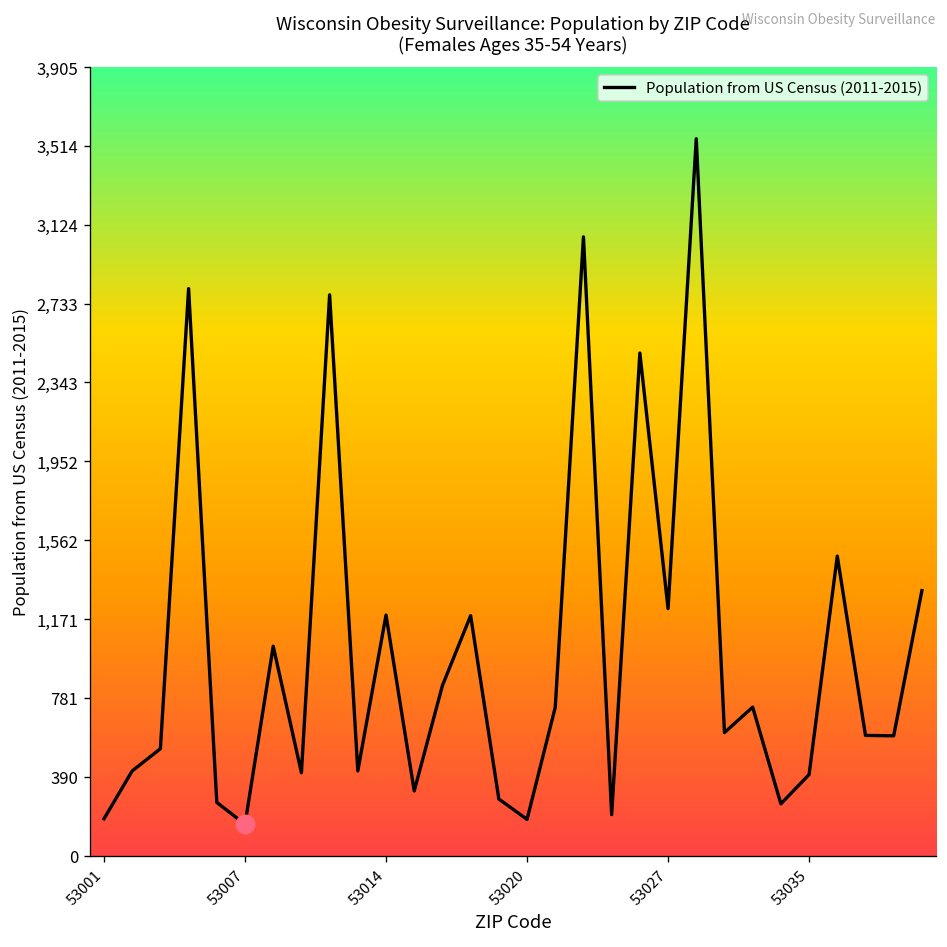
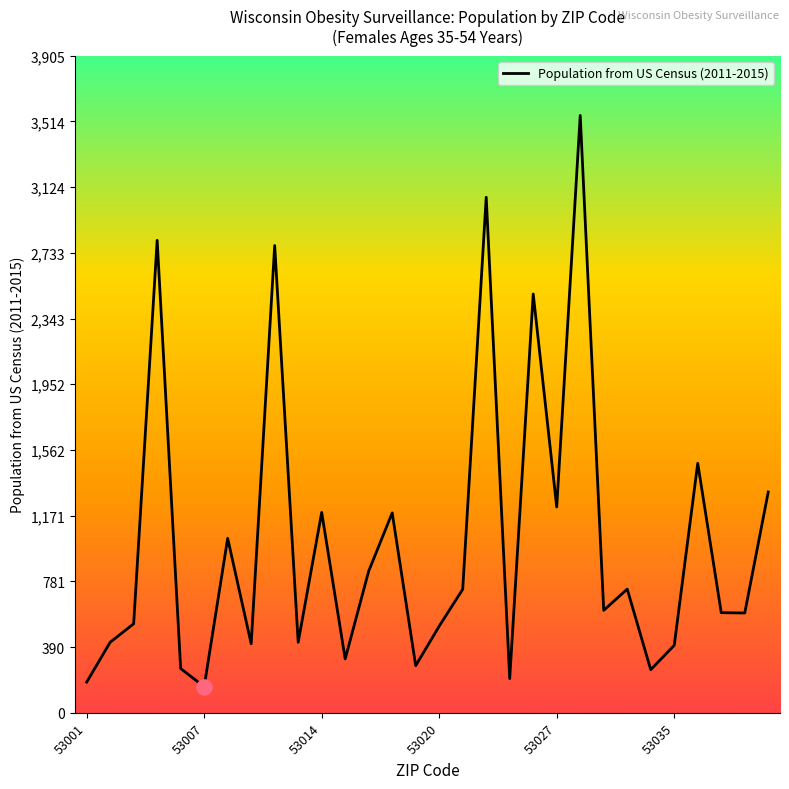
  {
    "Population from US Census (2011-2015)": {
      "53001": "180",
      "53014": "1,190",
-     "53020": "180",
+     "53020": "520",
      "53027": "1,220",
      "53035": "400"
    }
  }
